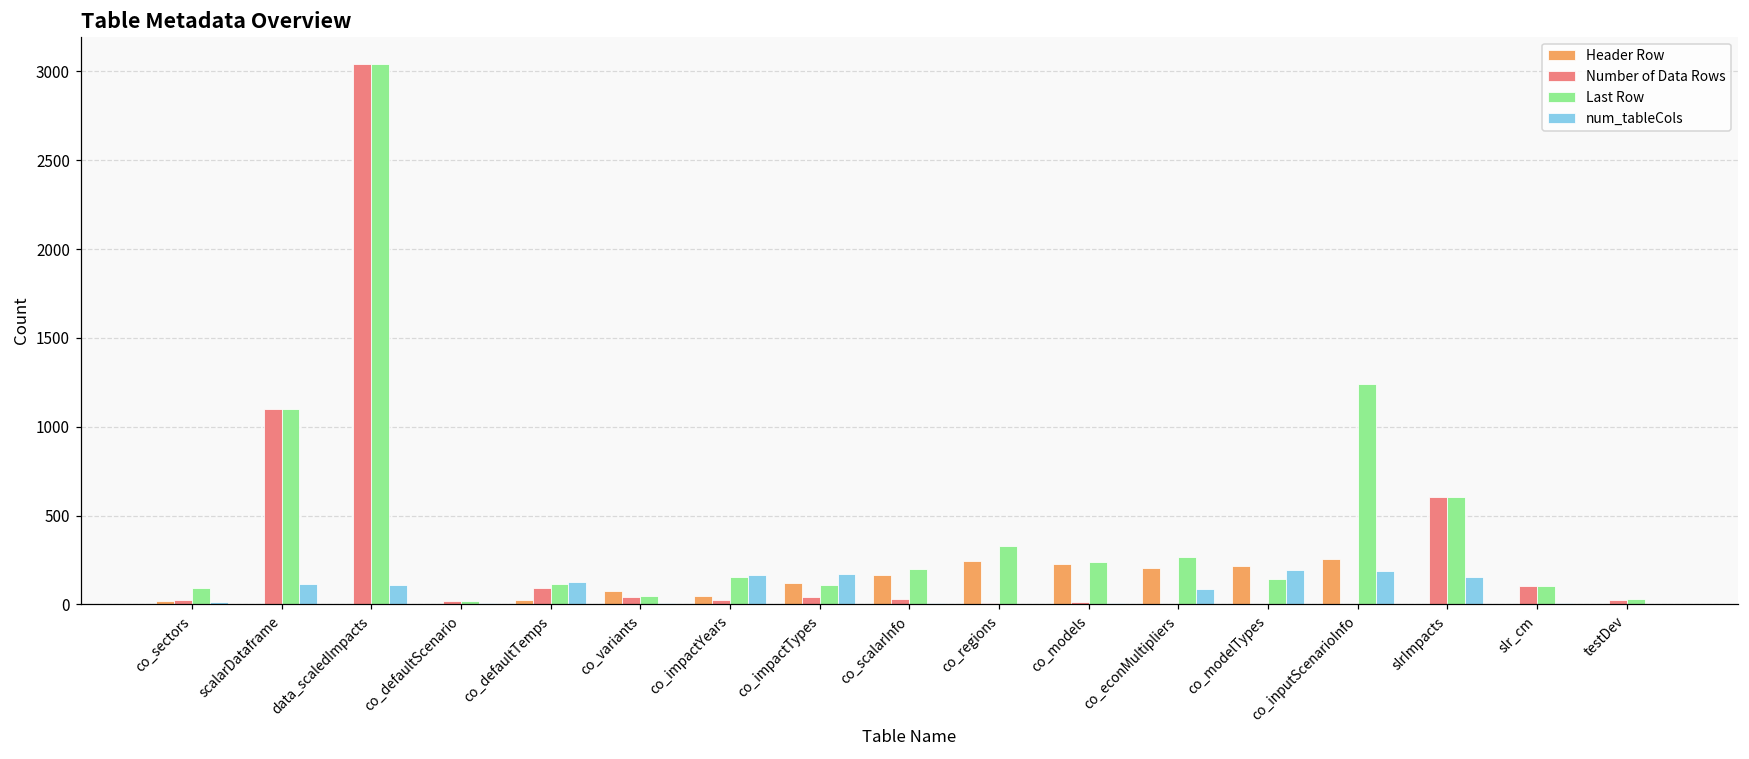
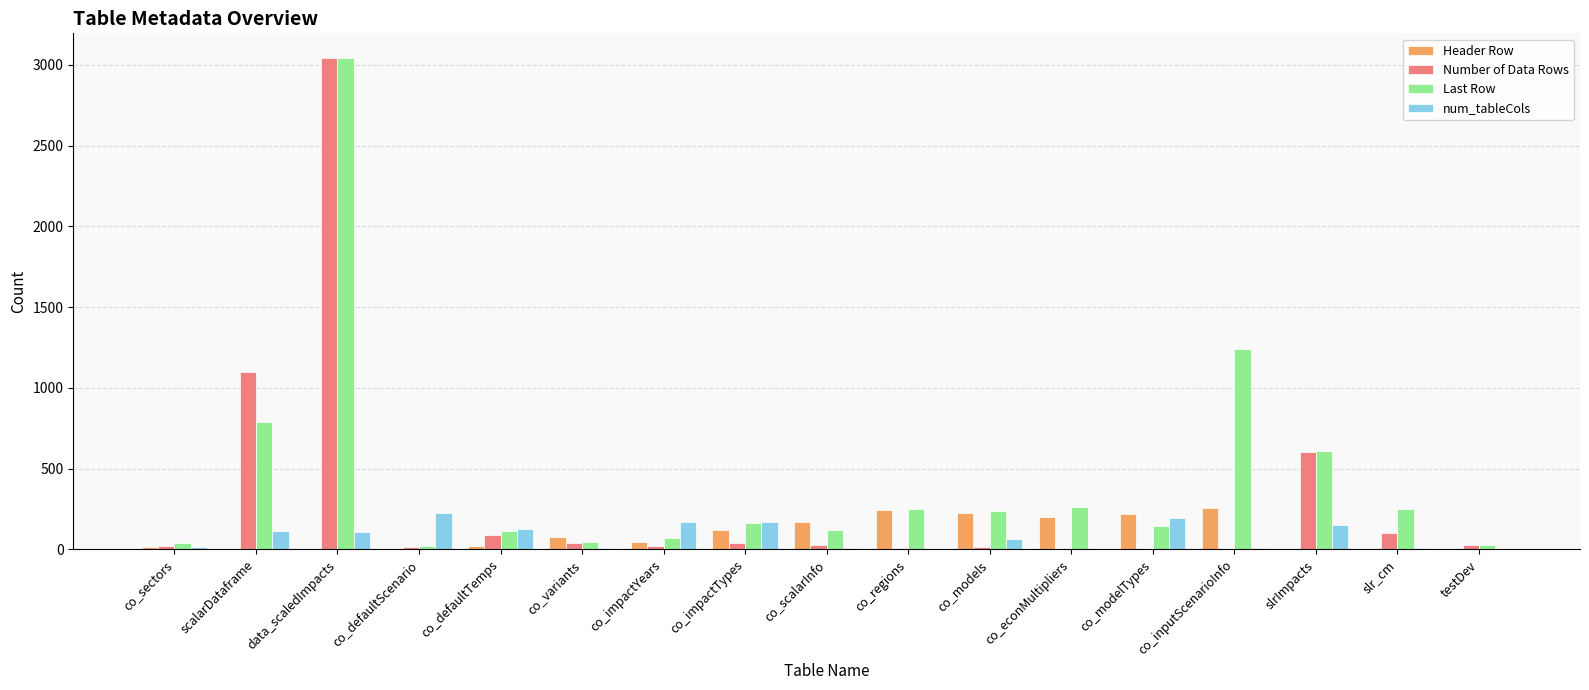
  {
    "Last Row": {
-     "co_sectors": 90,
-     "scalarDataframe": 1100,
+     "co_sectors": 40,
+     "scalarDataframe": 790,
      "data_scaledImpacts": 3040,
      "co_defaultScenario": 20,
      "co_defaultTemps": 110,
      "co_variants": 50,
-     "co_impactYears": 150,
-     "co_impactTypes": 110,
-     "co_scalarInfo": 200,
-     "co_regions": 330,
+     "co_impactYears": 70,
+     "co_impactTypes": 160,
+     "co_scalarInfo": 120,
+     "co_regions": 250,
      "co_models": 240,
      "co_econMultipliers": 260,
      "co_modelTypes": 140,
      "co_inputScenarioInfo": 1240,
      "slrImpacts": 610,
-     "slr_cm": 100,
+     "slr_cm": 250,
      "testDev": 30
    },
    "num_tableCols": {
      "scalarDataframe": 110,
      "data_scaledImpacts": 110,
-     "co_defaultScenario": 10,
+     "co_defaultScenario": 220,
      "co_defaultTemps": 130,
      "co_impactYears": 170,
      "co_impactTypes": 170,
-     "co_models": 10,
-     "co_econMultipliers": 90,
+     "co_models": 70,
+     "co_econMultipliers": 0,
      "co_modelTypes": 190,
-     "co_inputScenarioInfo": 190,
+     "co_inputScenarioInfo": 10,
      "slrImpacts": 150
    }
  }
